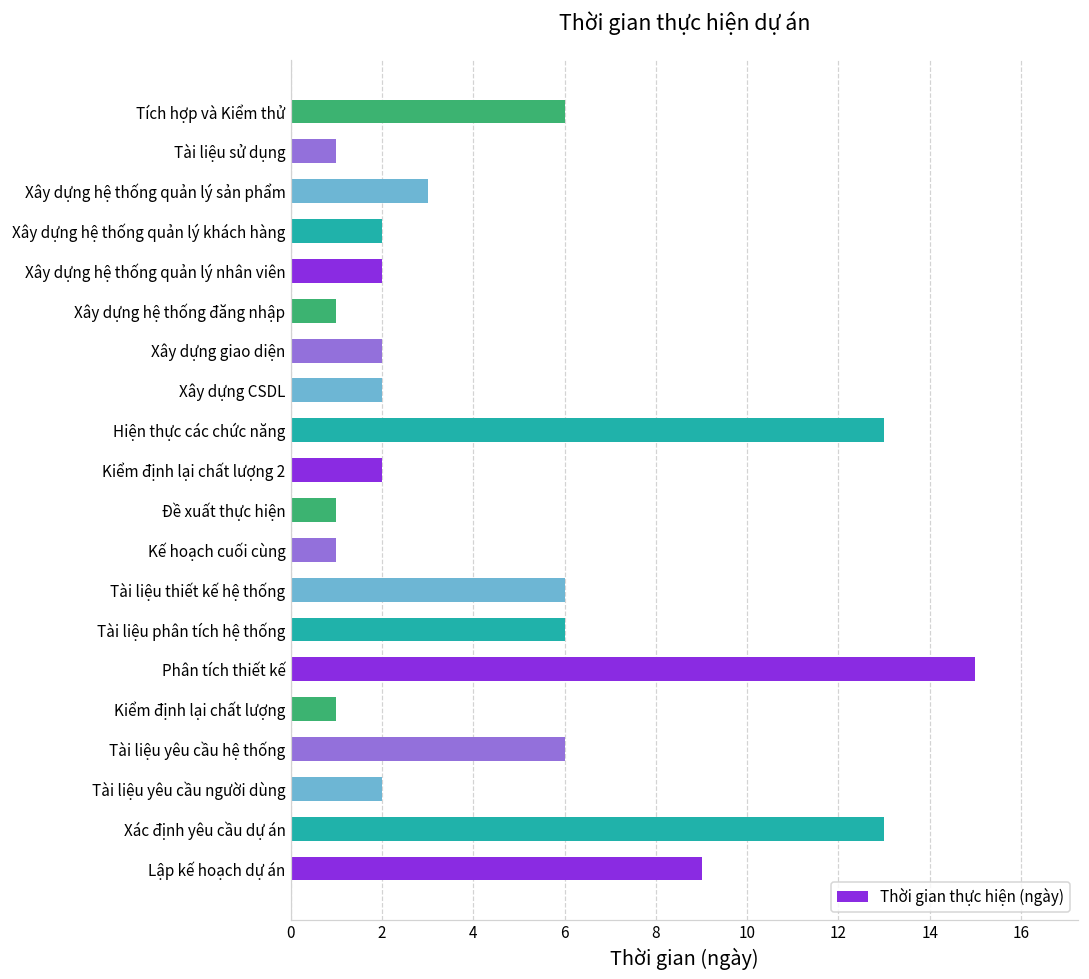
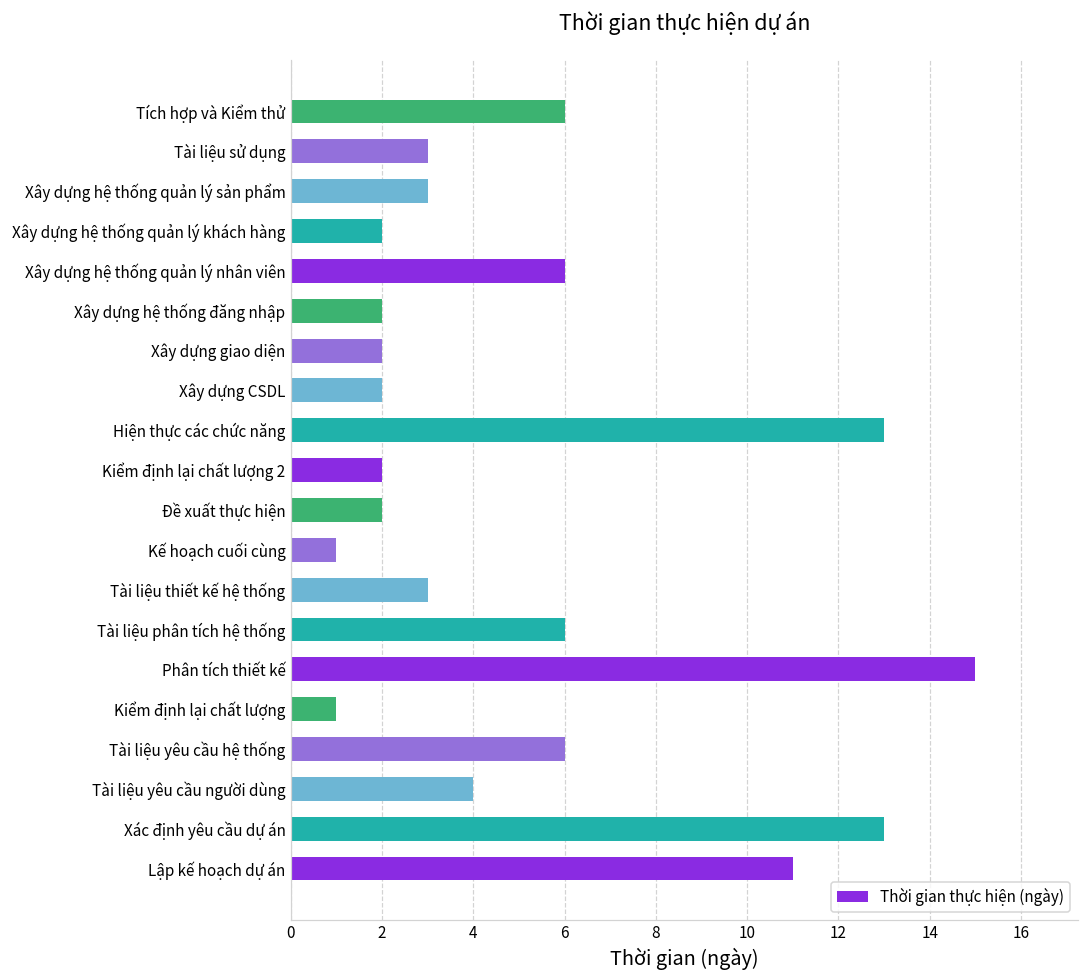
  {
    "Tích hợp và Kiểm thử": 6,
-   "Tài liệu sử dụng": 1,
+   "Tài liệu sử dụng": 3,
    "Xây dựng hệ thống quản lý sản phẩm": 3,
    "Xây dựng hệ thống quản lý khách hàng": 2,
-   "Xây dựng hệ thống quản lý nhân viên": 2,
-   "Xây dựng hệ thống đăng nhập": 1,
+   "Xây dựng hệ thống quản lý nhân viên": 6,
+   "Xây dựng hệ thống đăng nhập": 2,
    "Xây dựng giao diện": 2,
    "Xây dựng CSDL": 2,
    "Hiện thực các chức năng": 13,
    "Kiểm định lại chất lượng 2": 2,
-   "Đề xuất thực hiện": 1,
+   "Đề xuất thực hiện": 2,
    "Kế hoạch cuối cùng": 1,
-   "Tài liệu thiết kế hệ thống": 6,
+   "Tài liệu thiết kế hệ thống": 3,
    "Tài liệu phân tích hệ thống": 6,
    "Phân tích thiết kế": 15,
    "Kiểm định lại chất lượng": 1,
    "Tài liệu yêu cầu hệ thống": 6,
-   "Tài liệu yêu cầu người dùng": 2,
+   "Tài liệu yêu cầu người dùng": 4,
    "Xác định yêu cầu dự án": 13,
-   "Lập kế hoạch dự án": 9
+   "Lập kế hoạch dự án": 11
  }
